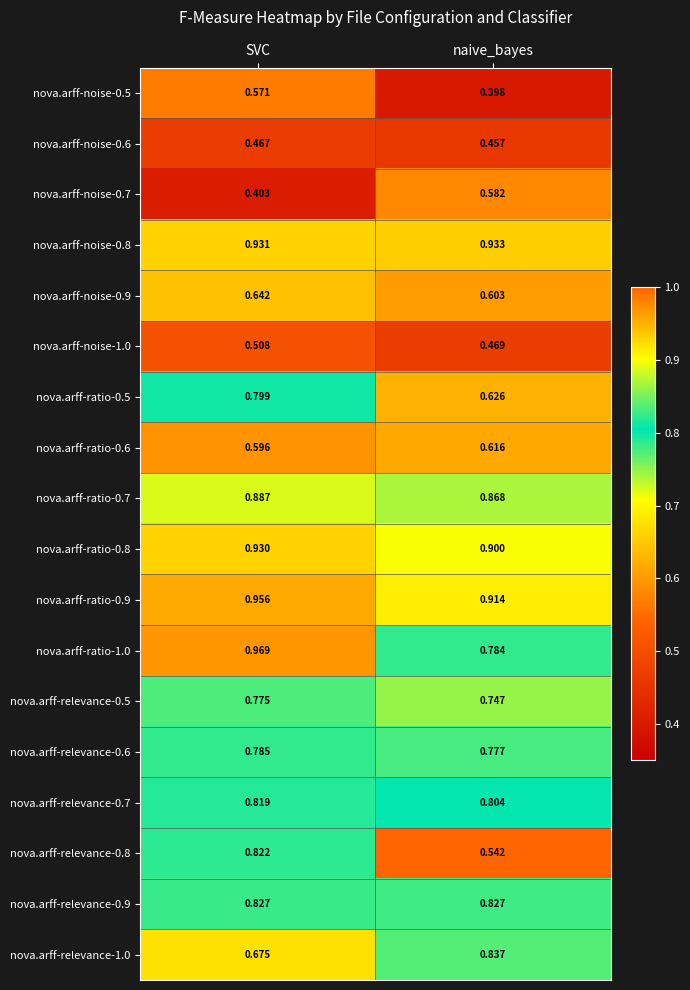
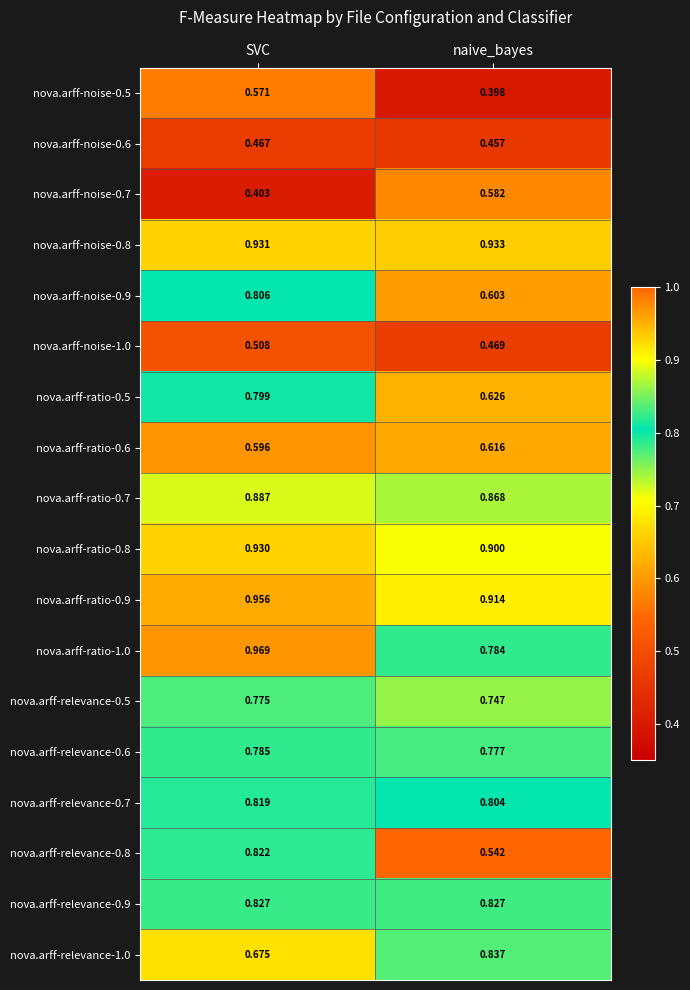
  {
    "nova.arff-noise-0.5": {
      "SVC": 0.571,
      "naive_bayes": 0.398
    },
    "nova.arff-noise-0.6": {
      "SVC": 0.467,
      "naive_bayes": 0.457
    },
    "nova.arff-noise-0.7": {
      "SVC": 0.403,
      "naive_bayes": 0.582
    },
    "nova.arff-noise-0.8": {
      "SVC": 0.931,
      "naive_bayes": 0.933
    },
    "nova.arff-noise-0.9": {
-     "SVC": 0.642,
+     "SVC": 0.806,
      "naive_bayes": 0.603
    },
    "nova.arff-noise-1.0": {
      "SVC": 0.508,
      "naive_bayes": 0.469
    },
    "nova.arff-ratio-0.5": {
      "SVC": 0.799,
      "naive_bayes": 0.626
    },
    "nova.arff-ratio-0.6": {
      "SVC": 0.596,
      "naive_bayes": 0.616
    },
    "nova.arff-ratio-0.7": {
      "SVC": 0.887,
      "naive_bayes": 0.868
    },
    "nova.arff-ratio-0.8": {
      "SVC": 0.930,
      "naive_bayes": 0.900
    },
    "nova.arff-ratio-0.9": {
      "SVC": 0.956,
      "naive_bayes": 0.914
    },
    "nova.arff-ratio-1.0": {
      "SVC": 0.969,
      "naive_bayes": 0.784
    },
    "nova.arff-relevance-0.5": {
      "SVC": 0.775,
      "naive_bayes": 0.747
    },
    "nova.arff-relevance-0.6": {
      "SVC": 0.785,
      "naive_bayes": 0.777
    },
    "nova.arff-relevance-0.7": {
      "SVC": 0.819,
      "naive_bayes": 0.804
    },
    "nova.arff-relevance-0.8": {
      "SVC": 0.822,
      "naive_bayes": 0.542
    },
    "nova.arff-relevance-0.9": {
      "SVC": 0.827,
      "naive_bayes": 0.827
    },
    "nova.arff-relevance-1.0": {
      "SVC": 0.675,
      "naive_bayes": 0.837
    }
  }
